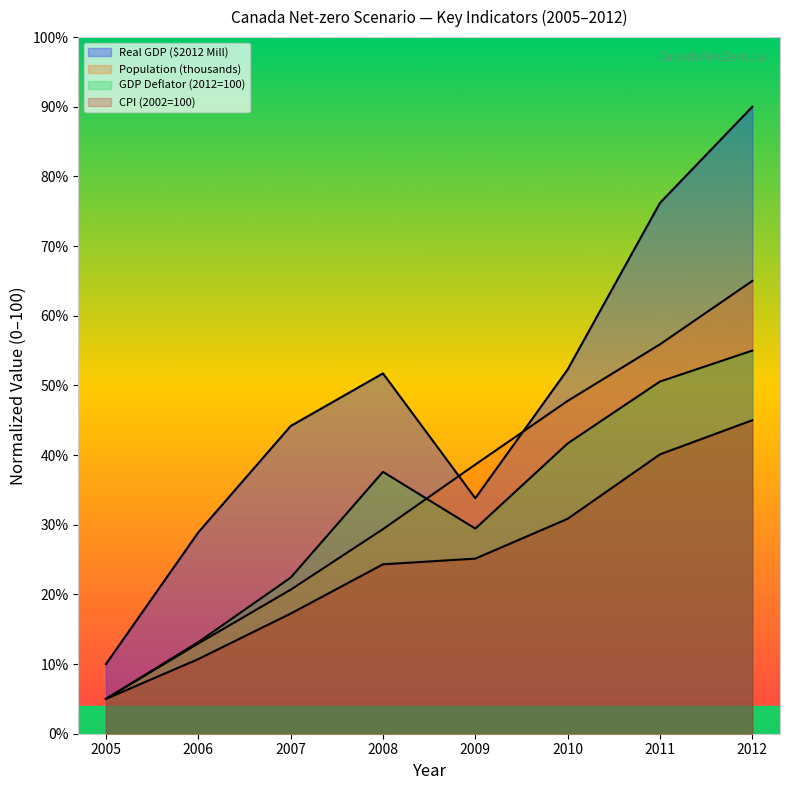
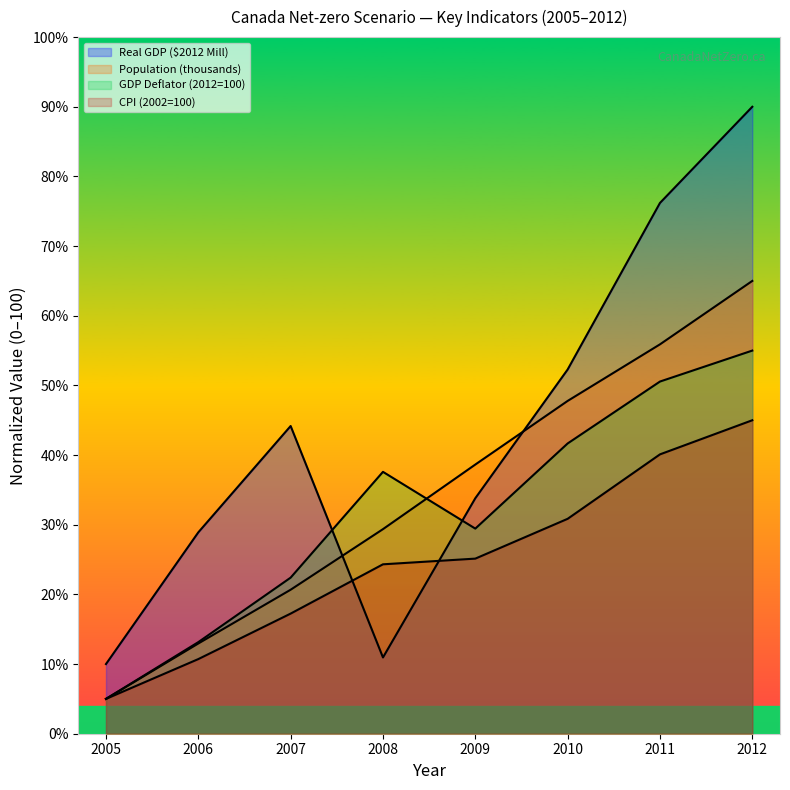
  {
    "Real GDP ($2012 Mill)": {
      "2005": "10%",
      "2006": "29%",
      "2007": "44%",
-     "2008": "52%",
+     "2008": "11%",
      "2009": "34%",
      "2010": "52%",
      "2011": "76%",
      "2012": "90%"
    },
    "GDP Deflator (2012=100)": {
      "2007": "22%",
      "2008": "38%",
      "2009": "29%",
      "2010": "42%",
      "2011": "51%",
      "2012": "55%"
    }
  }
